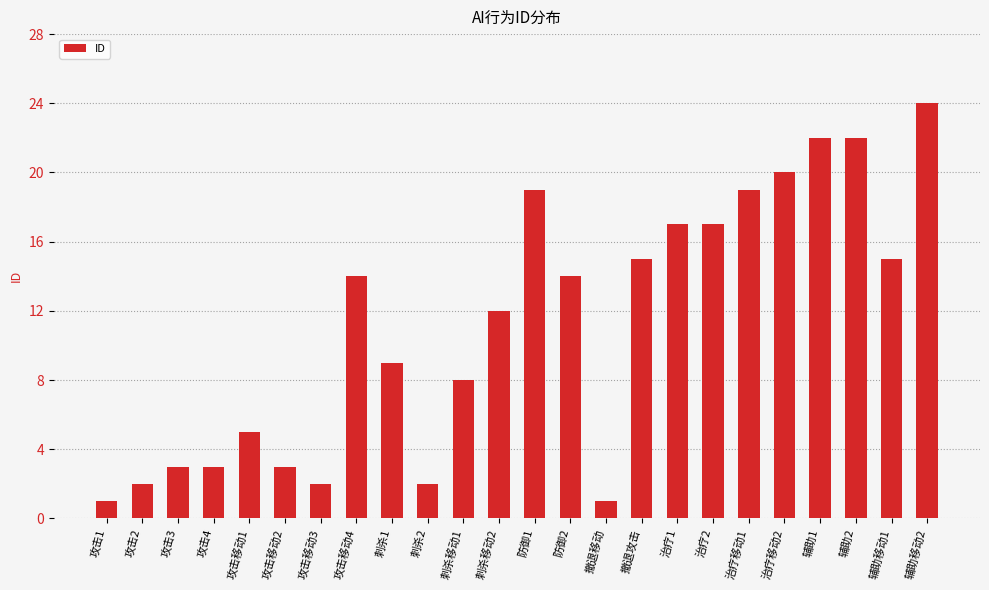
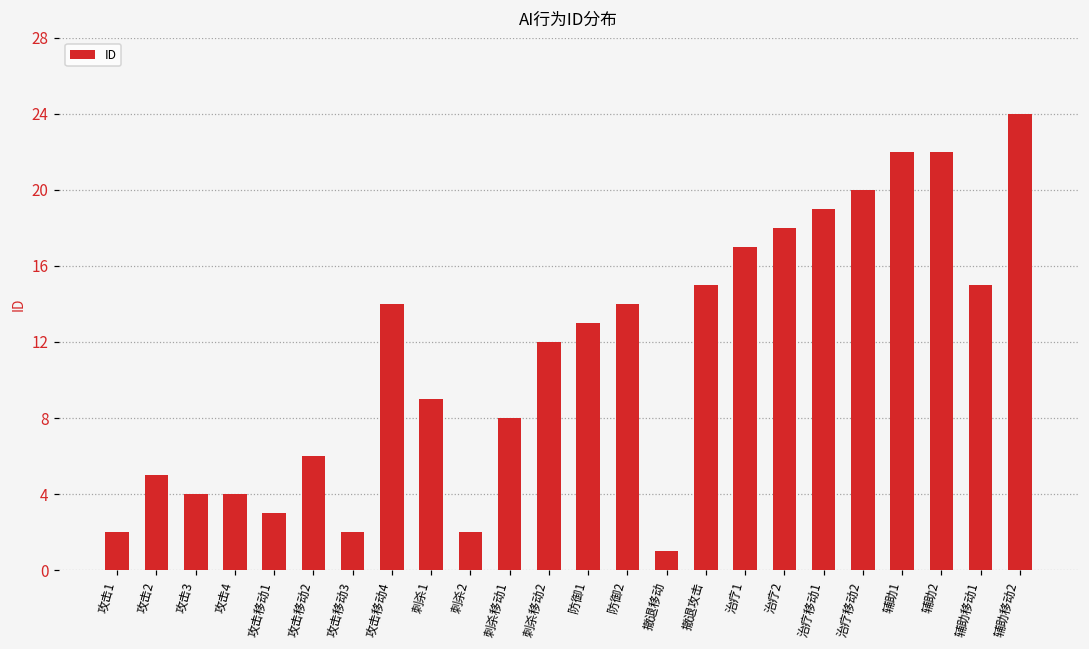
  {
-   "攻击1": 1,
-   "攻击2": 2,
-   "攻击3": 3,
-   "攻击4": 3,
-   "攻击移动1": 5,
-   "攻击移动2": 3,
+   "攻击1": 2,
+   "攻击2": 5,
+   "攻击3": 4,
+   "攻击4": 4,
+   "攻击移动1": 3,
+   "攻击移动2": 6,
    "攻击移动3": 2,
    "攻击移动4": 14,
    "刺杀1": 9,
    "刺杀2": 2,
    "刺杀移动1": 8,
    "刺杀移动2": 12,
-   "防御1": 19,
+   "防御1": 13,
    "防御2": 14,
    "撤退移动": 1,
    "撤退攻击": 15,
    "治疗1": 17,
-   "治疗2": 17,
+   "治疗2": 18,
    "治疗移动1": 19,
    "治疗移动2": 20,
    "辅助1": 22,
    "辅助2": 22,
    "辅助移动1": 15,
    "辅助移动2": 24
  }
